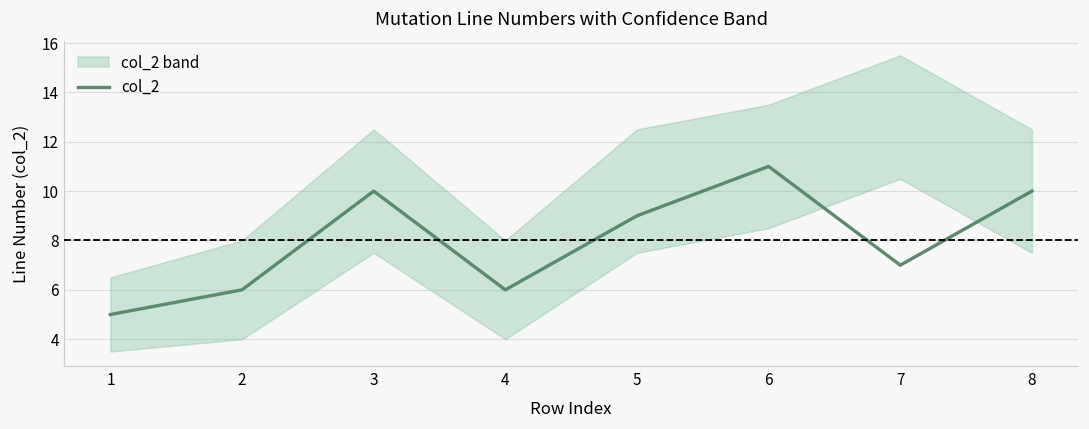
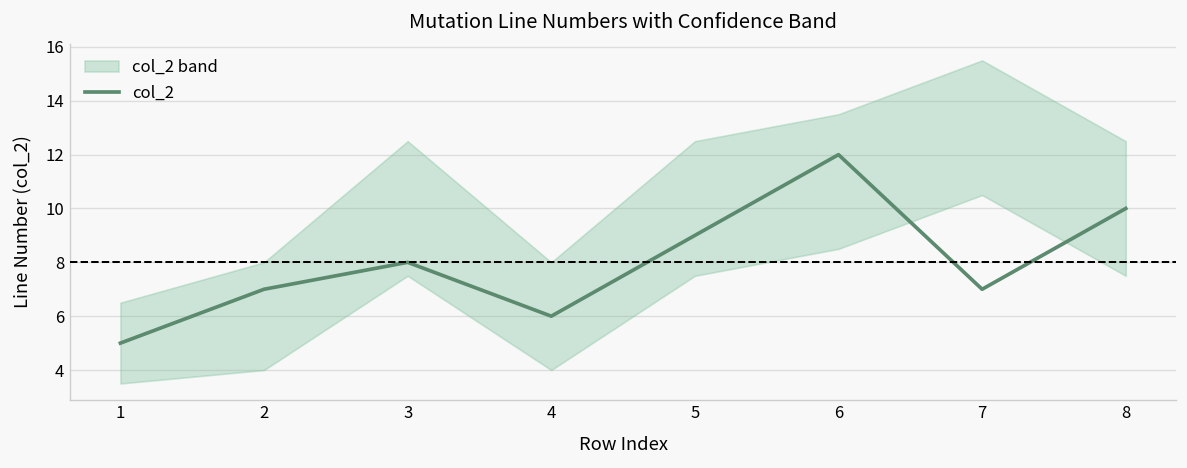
  {
    "col_2": {
      "1": 5,
-     "2": 6,
-     "3": 10,
+     "2": 7,
+     "3": 8,
      "4": 6,
      "5": 9,
-     "6": 11,
+     "6": 12,
      "7": 7,
      "8": 10
    }
  }
